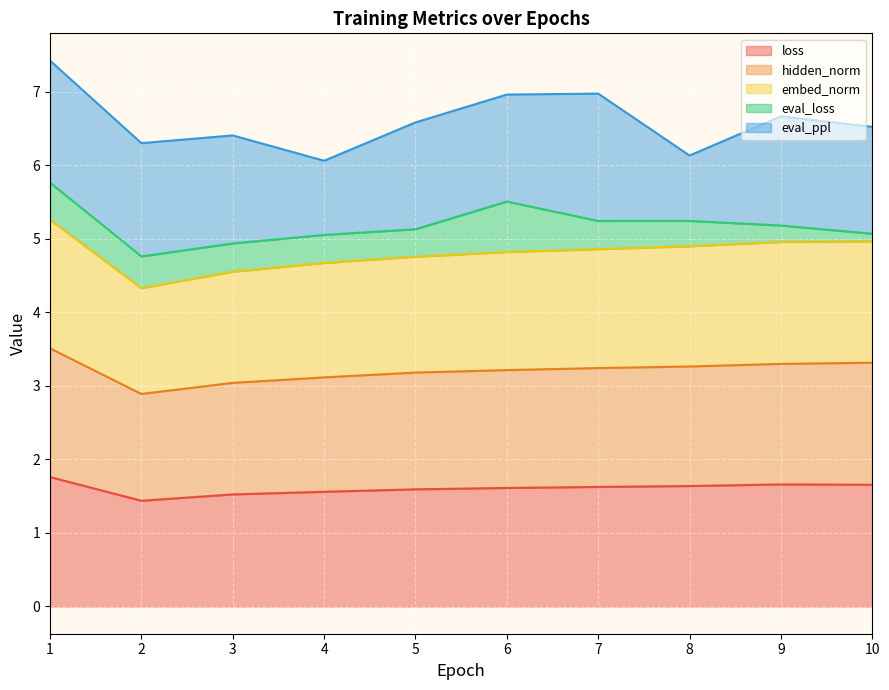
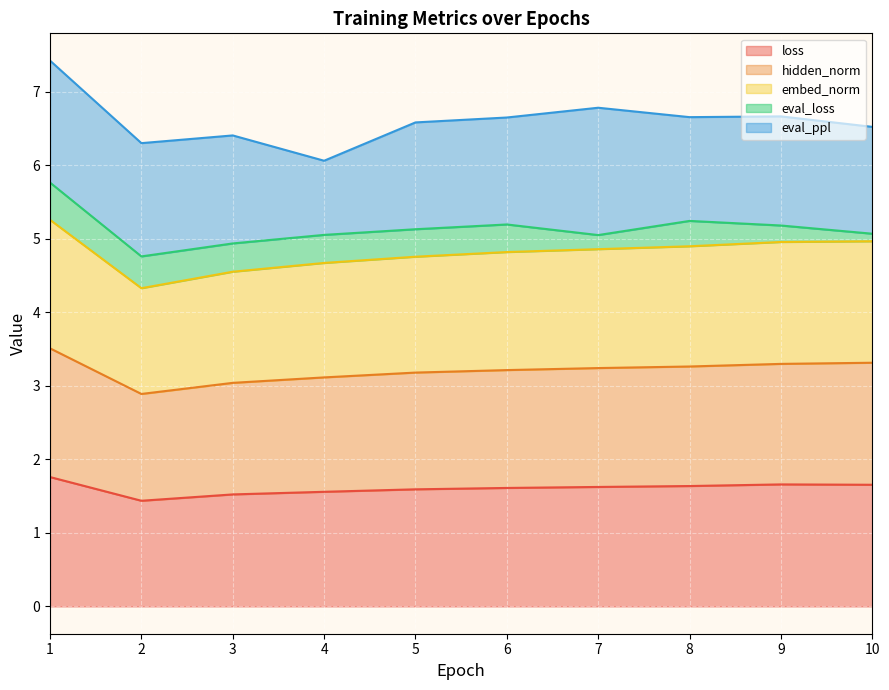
  {
    "eval_loss": {
      "1": 0.5,
      "2": 0.4,
      "3": 0.4,
      "4": 0.4,
      "5": 0.4,
-     "6": 0.7,
-     "7": 0.4,
+     "6": 0.4,
+     "7": 0.2,
      "8": 0.3,
      "9": 0.2,
      "10": 0.1
    },
    "eval_ppl": {
      "1": 1.7,
      "2": 1.5,
      "3": 1.5,
      "4": 1.0,
      "5": 1.5,
      "6": 1.5,
      "7": 1.7,
-     "8": 0.9,
+     "8": 1.4,
      "10": 1.5
    }
  }
